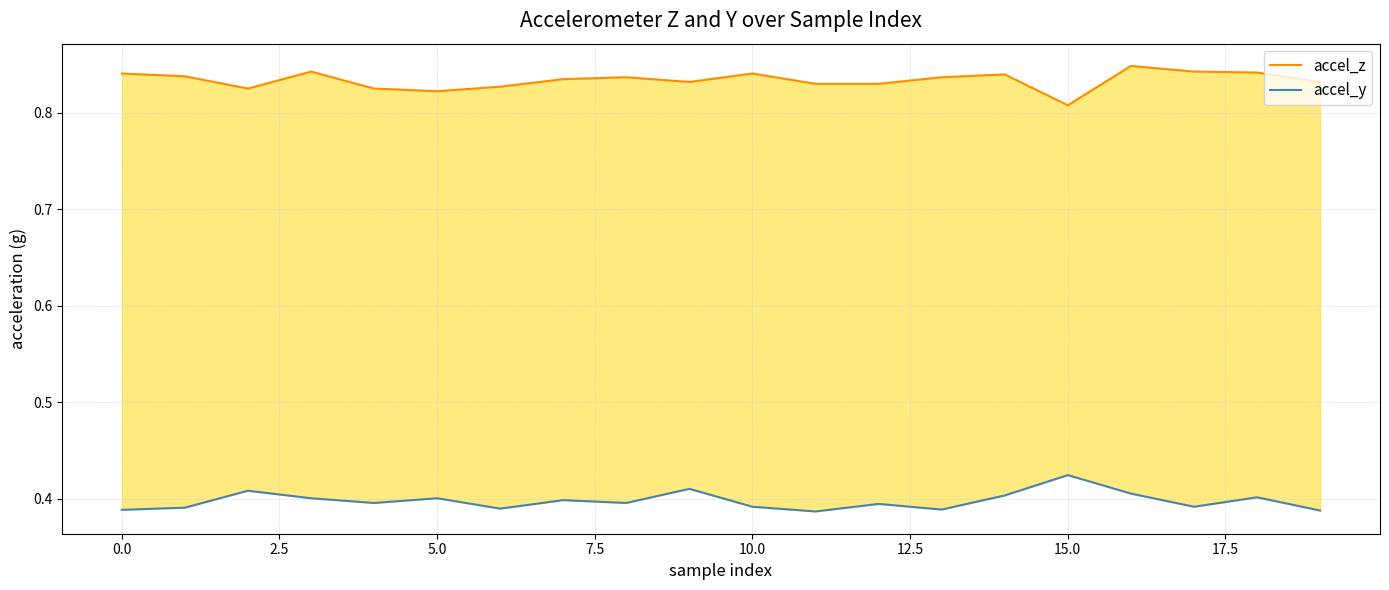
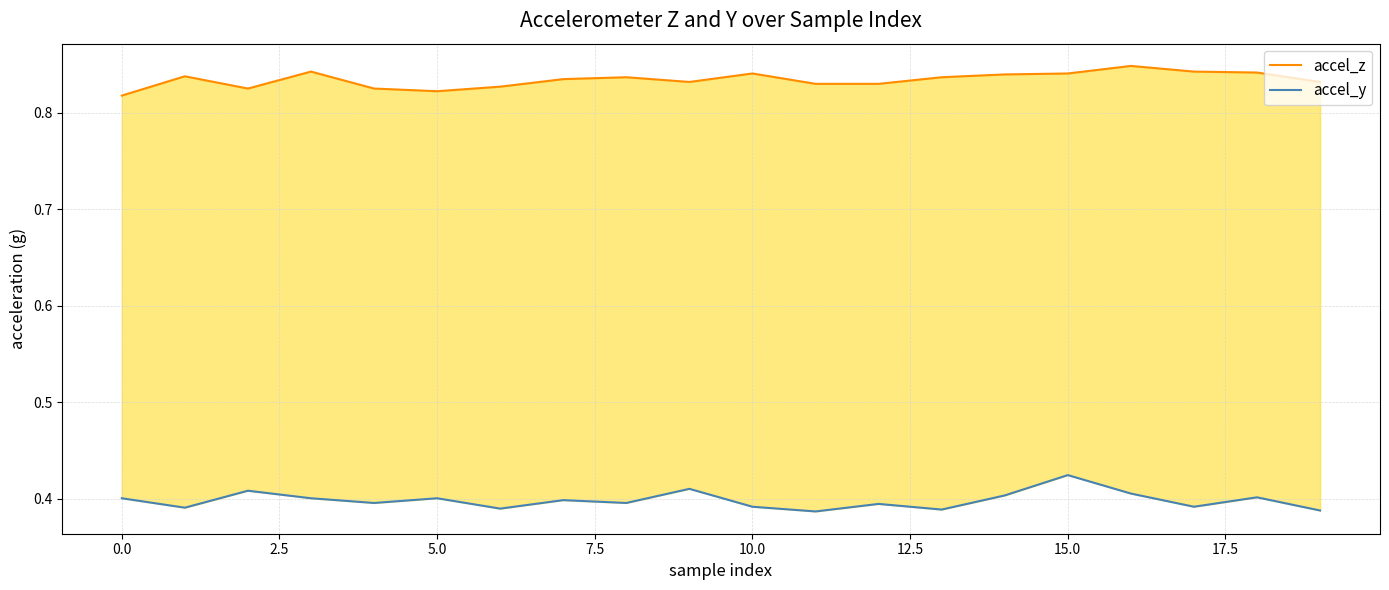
  {
    "accel_z": {
-     "0.0": 0.84,
+     "0.0": 0.82,
      "5.0": 0.82,
      "10.0": 0.84,
-     "15.0": 0.81
+     "15.0": 0.84
    },
    "accel_y": {
-     "0.0": 0.39,
+     "0.0": 0.40,
      "5.0": 0.40,
      "10.0": 0.39,
      "15.0": 0.42
    }
  }
